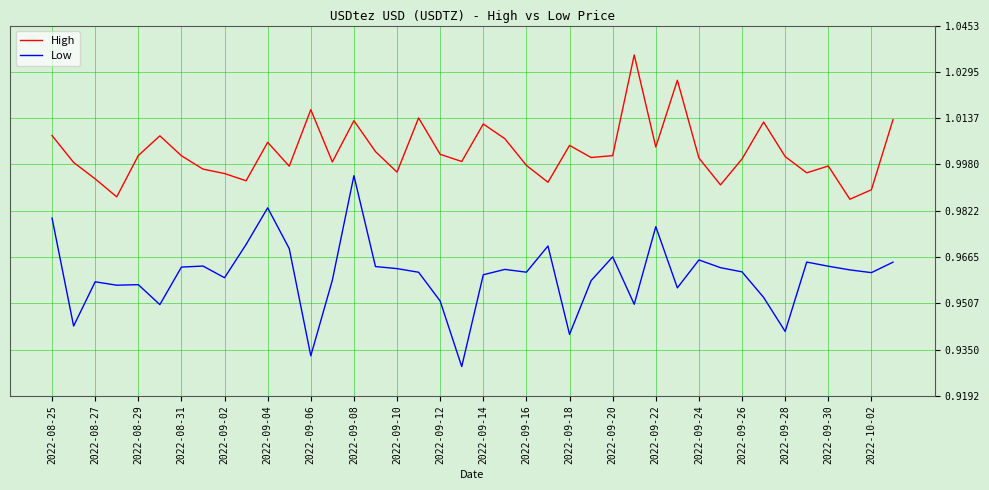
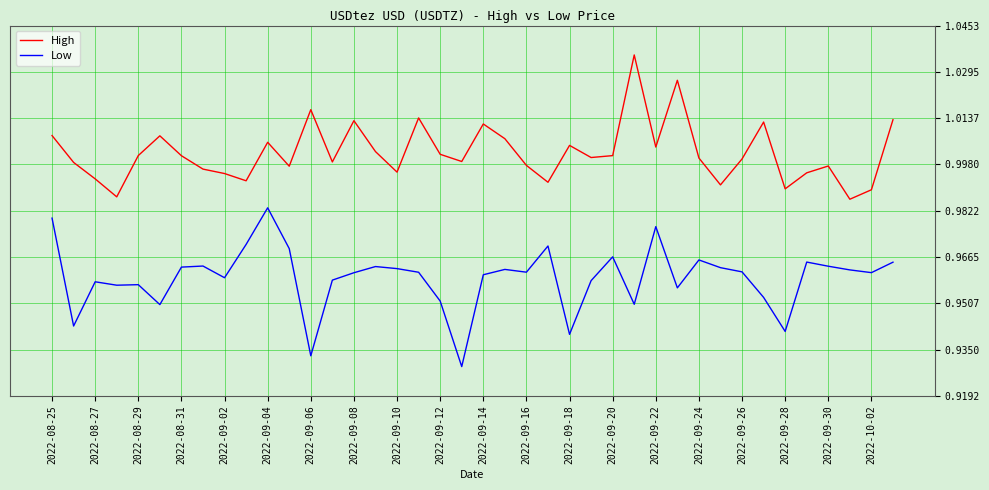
  {
    "High": {
      "2022-08-25": 1.008,
      "2022-08-27": 0.993,
      "2022-08-29": 1.001,
      "2022-08-31": 1.001,
      "2022-09-02": 0.995,
      "2022-09-04": 1.006,
      "2022-09-06": 1.017,
      "2022-09-08": 1.013,
      "2022-09-10": 0.995,
      "2022-09-12": 1.001,
      "2022-09-14": 1.012,
      "2022-09-16": 0.998,
      "2022-09-18": 1.004,
      "2022-09-20": 1.001,
      "2022-09-22": 1.004,
      "2022-09-24": 1.000,
      "2022-09-26": 1.000,
-     "2022-09-28": 1.001,
+     "2022-09-28": 0.990,
      "2022-09-30": 0.997,
      "2022-10-02": 0.989
    },
    "Low": {
      "2022-08-25": 0.980,
      "2022-08-27": 0.958,
      "2022-08-29": 0.957,
      "2022-08-31": 0.963,
      "2022-09-02": 0.959,
      "2022-09-04": 0.983,
      "2022-09-06": 0.933,
-     "2022-09-08": 0.994,
+     "2022-09-08": 0.961,
      "2022-09-10": 0.963,
      "2022-09-12": 0.951,
      "2022-09-14": 0.960,
      "2022-09-16": 0.961,
      "2022-09-18": 0.940,
      "2022-09-20": 0.967,
      "2022-09-22": 0.977,
      "2022-09-24": 0.965,
      "2022-09-26": 0.961,
      "2022-09-28": 0.941,
      "2022-09-30": 0.963,
      "2022-10-02": 0.961
    }
  }
